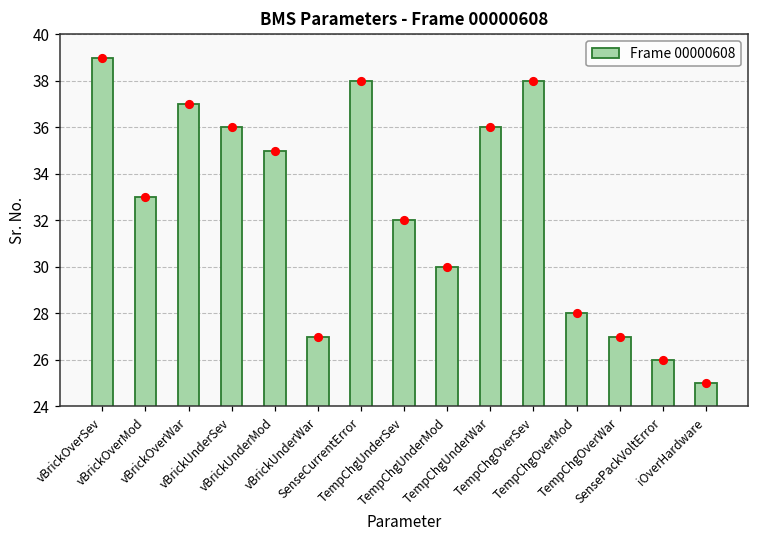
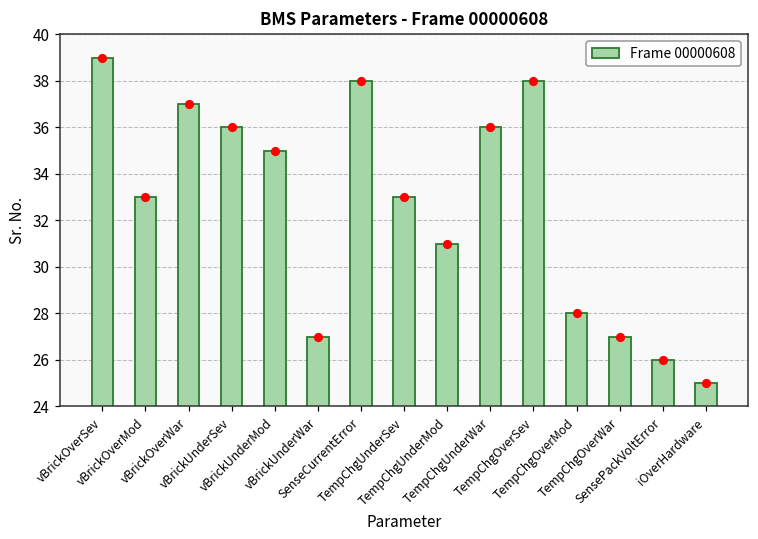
  {
    "Frame 00000608": {
      "vBrickOverSev": 39,
      "vBrickOverMod": 33,
      "vBrickOverWar": 37,
      "vBrickUnderSev": 36,
      "vBrickUnderMod": 35,
      "vBrickUnderWar": 27,
      "SenseCurrentError": 38,
-     "TempChgUnderSev": 32,
-     "TempChgUnderMod": 30,
+     "TempChgUnderSev": 33,
+     "TempChgUnderMod": 31,
      "TempChgUnderWar": 36,
      "TempChgOverSev": 38,
      "TempChgOverMod": 28,
      "TempChgOverWar": 27,
      "SensePackVoltError": 26,
      "iOverHardware": 25
    }
  }
